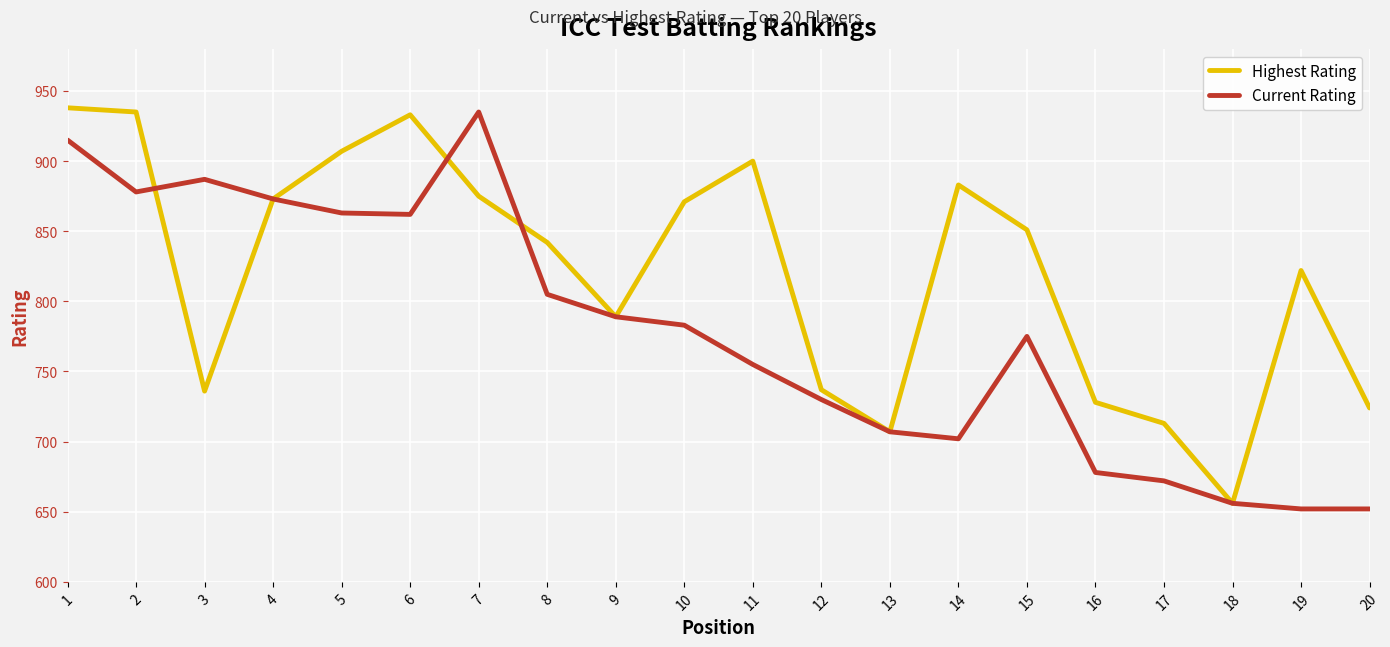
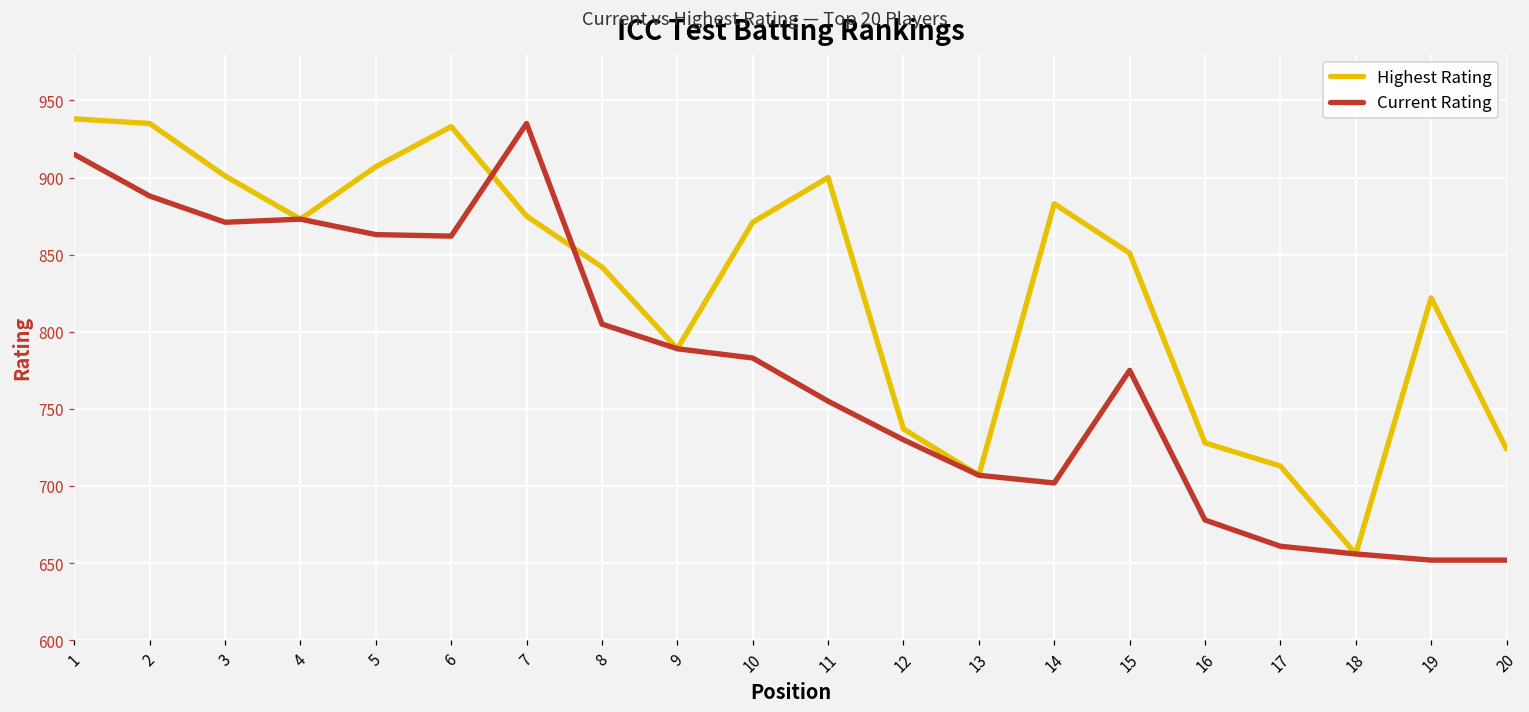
  {
    "Highest Rating": {
      "1": 938,
      "2": 935,
-     "3": 736,
+     "3": 901,
      "5": 907,
      "6": 933,
      "7": 875,
      "8": 842,
      "10": 871,
      "11": 900,
      "12": 737,
      "14": 883,
      "15": 851,
      "16": 728,
      "17": 713,
      "19": 822,
      "20": 724
    },
    "Current Rating": {
      "1": 915,
-     "2": 878,
-     "3": 887,
+     "2": 888,
+     "3": 871,
      "5": 863,
      "6": 862,
      "7": 935,
      "8": 805,
      "10": 783,
      "11": 755,
      "12": 730,
      "14": 702,
      "15": 775,
      "16": 678,
-     "17": 672,
+     "17": 661,
      "19": 652,
      "20": 652
    }
  }
